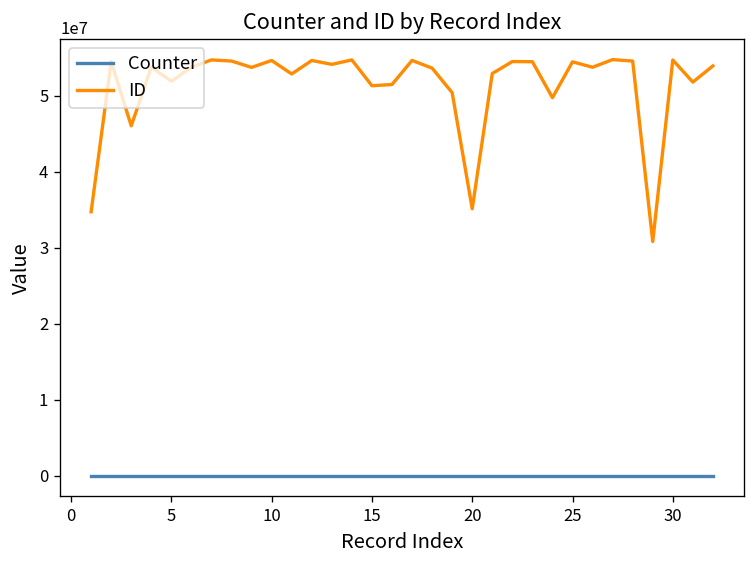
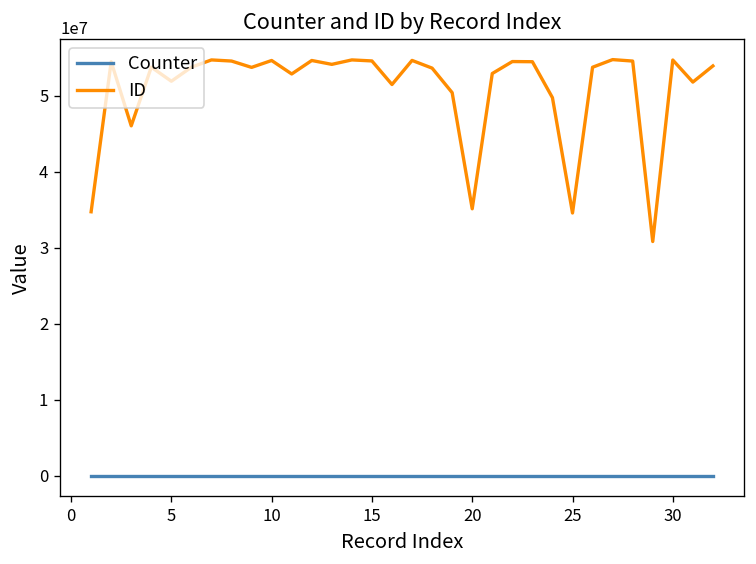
  {
    "Counter": {
      "5": 0,
      "10": 0,
      "15": 0,
      "20": 0,
      "25": 0,
      "30": 0
    },
    "ID": {
      "10": 55000000,
-     "15": 51000000,
+     "15": 55000000,
      "20": 35000000,
-     "25": 54000000,
+     "25": 35000000,
      "30": 55000000
    }
  }
